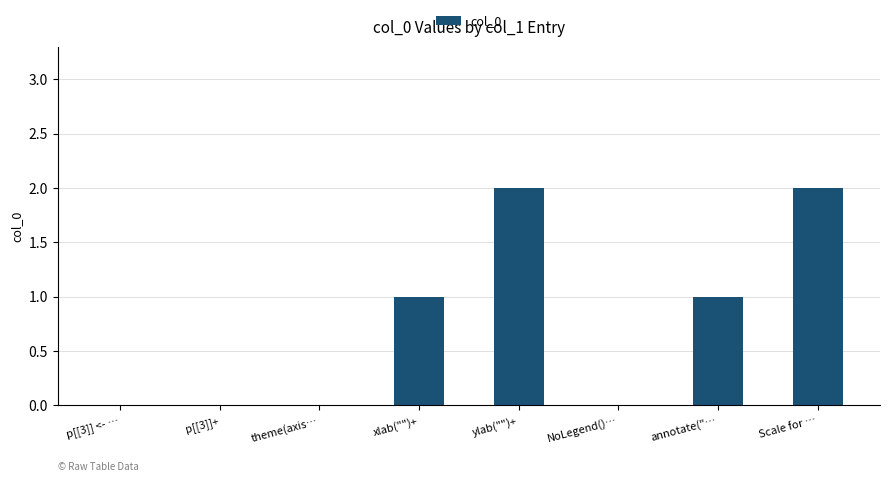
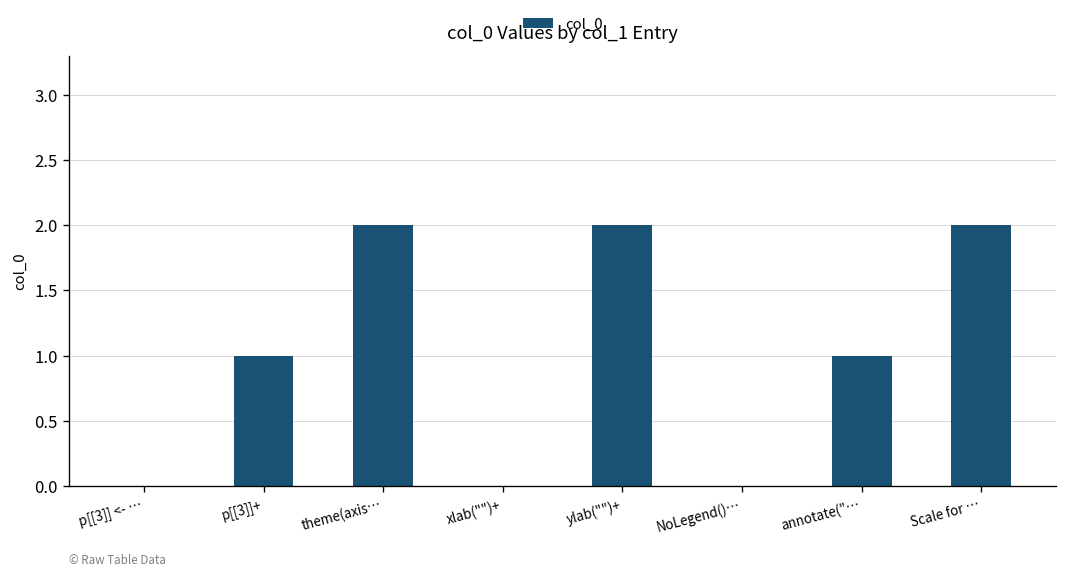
  {
    "p[[3]] <- …": 0,
-   "p[[3]]+": 0,
-   "theme(axis…": 0,
-   "xlab(\"\")+": 1,
+   "p[[3]]+": 1,
+   "theme(axis…": 2,
+   "xlab(\"\")+": 0,
    "ylab(\"\")+": 2,
    "NoLegend()…": 0,
    "annotate(\"…": 1,
    "Scale for …": 2
  }
